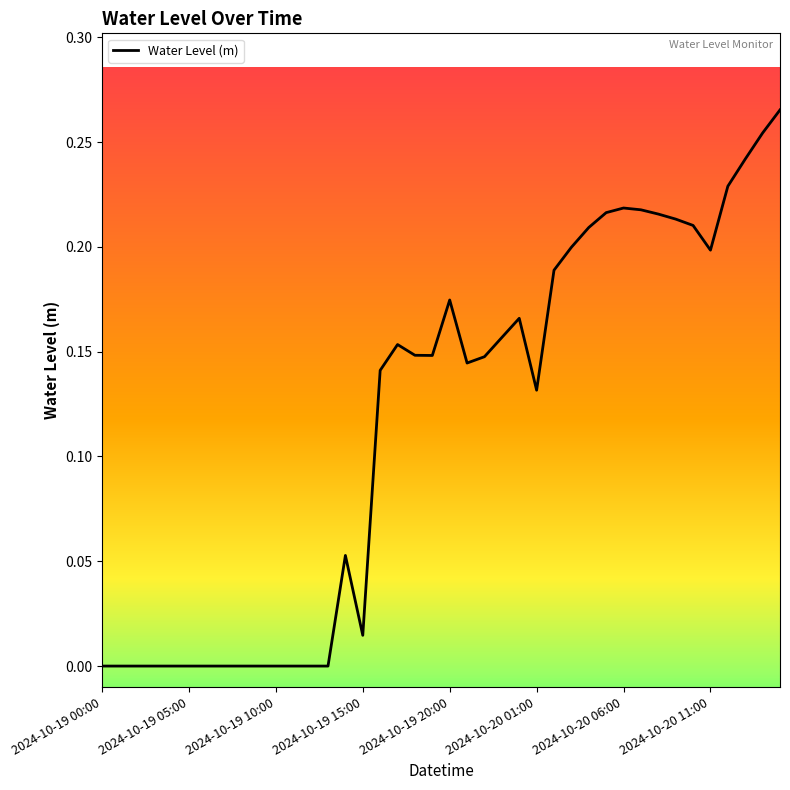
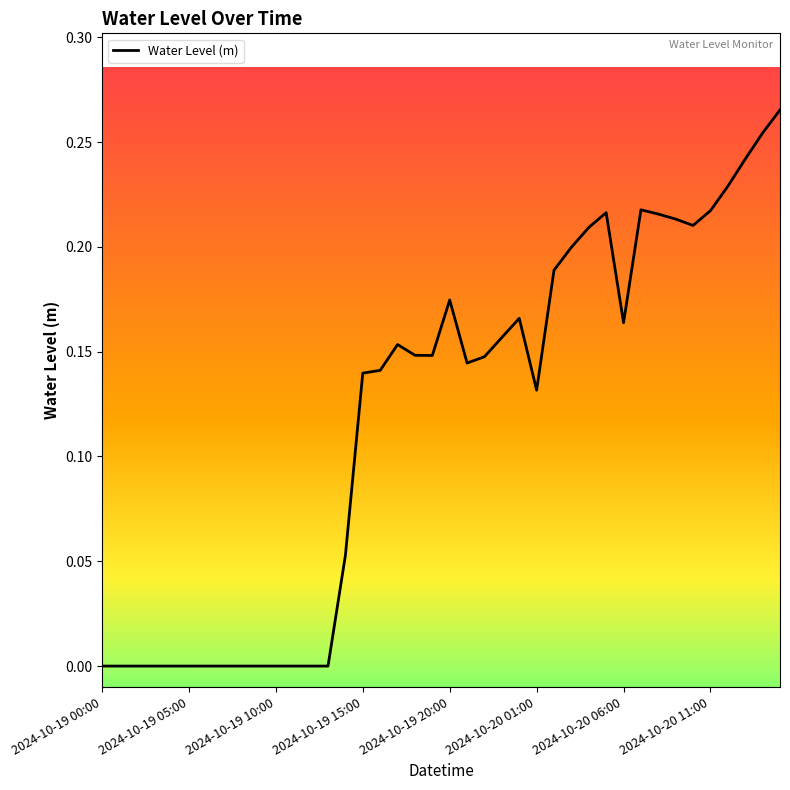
  {
    "2024-10-19 00:00": 0.000,
    "2024-10-19 05:00": 0.000,
    "2024-10-19 10:00": 0.000,
-   "2024-10-19 15:00": 0.015,
+   "2024-10-19 15:00": 0.140,
    "2024-10-19 20:00": 0.175,
    "2024-10-20 01:00": 0.132,
-   "2024-10-20 06:00": 0.219,
-   "2024-10-20 11:00": 0.198
+   "2024-10-20 06:00": 0.164,
+   "2024-10-20 11:00": 0.217
  }
